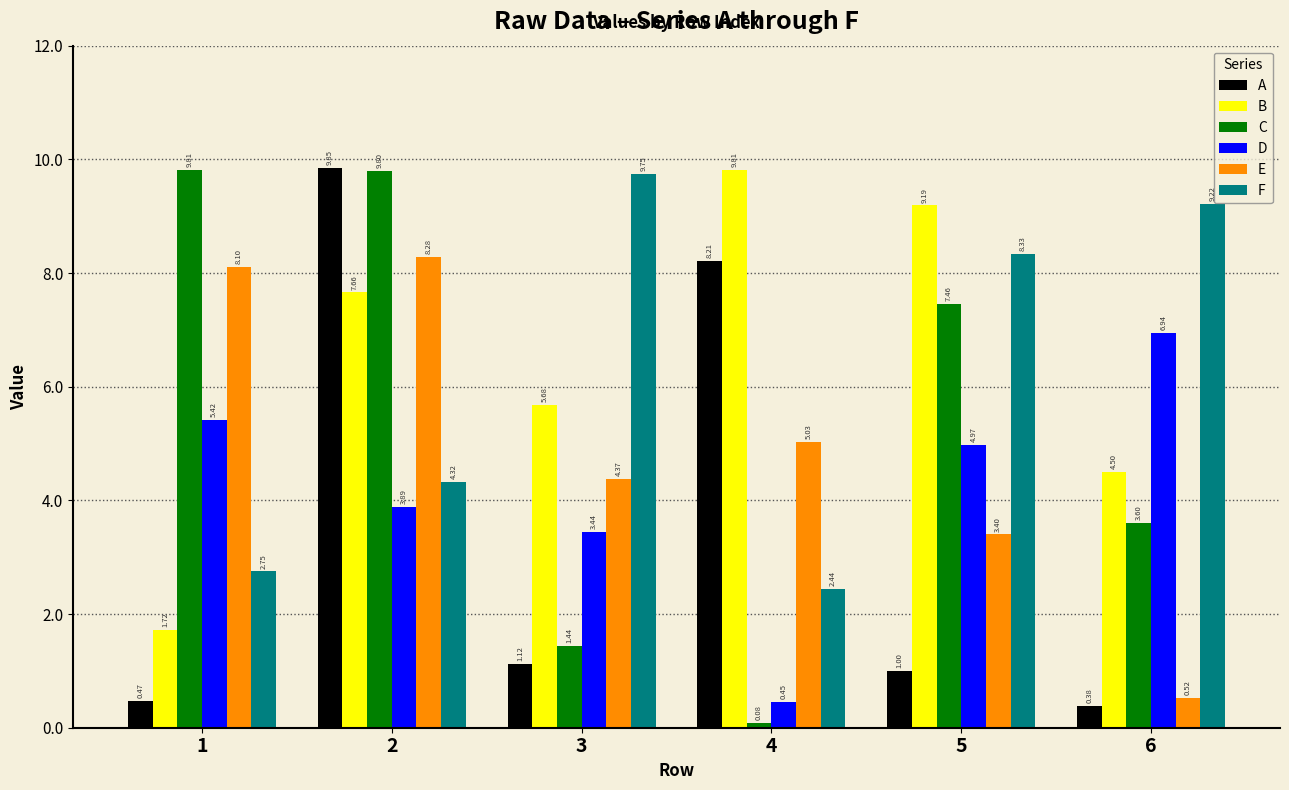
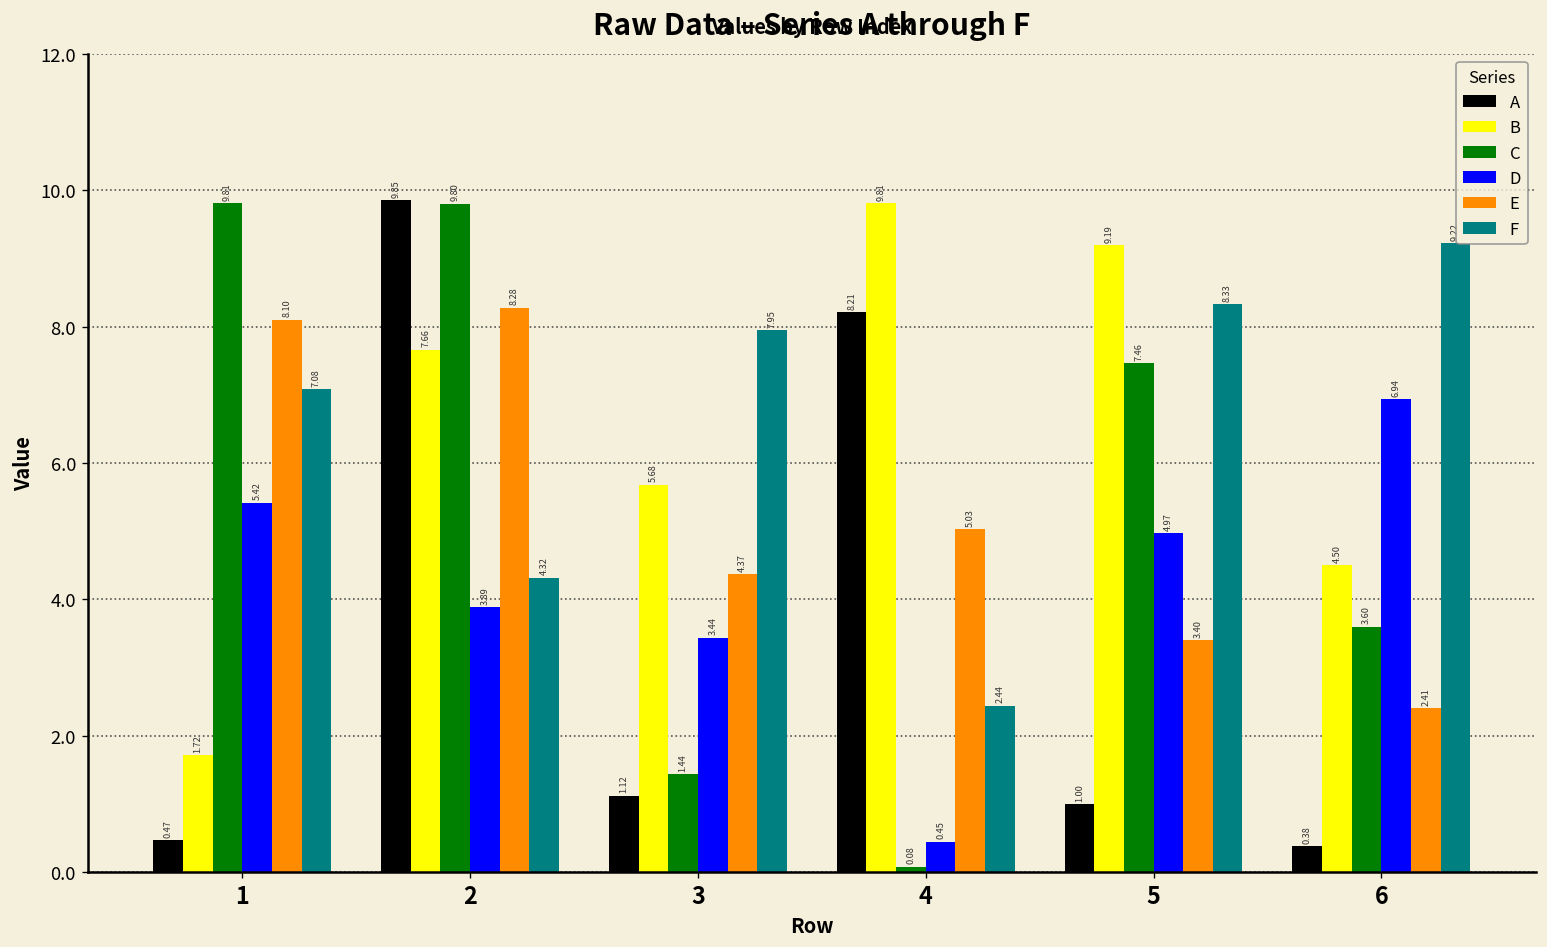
  {
    "A": {
      "1": 0.47,
      "2": 9.85,
      "3": 1.12,
      "4": 8.21,
      "5": 1.00,
      "6": 0.38
    },
    "B": {
      "1": 1.72,
      "2": 7.66,
      "3": 5.68,
      "4": 9.81,
      "5": 9.19,
      "6": 4.50
    },
    "C": {
      "1": 9.81,
      "2": 9.80,
      "3": 1.44,
      "4": 0.08,
      "5": 7.46,
      "6": 3.60
    },
    "D": {
      "1": 5.42,
      "2": 3.89,
      "3": 3.44,
      "4": 0.45,
      "5": 4.97,
      "6": 6.94
    },
    "E": {
      "1": 8.10,
      "2": 8.28,
      "3": 4.37,
      "4": 5.03,
      "5": 3.40,
-     "6": 0.52
+     "6": 2.41
    },
    "F": {
-     "1": 2.75,
+     "1": 7.08,
      "2": 4.32,
-     "3": 9.75,
+     "3": 7.95,
      "4": 2.44,
      "5": 8.33
    }
  }
